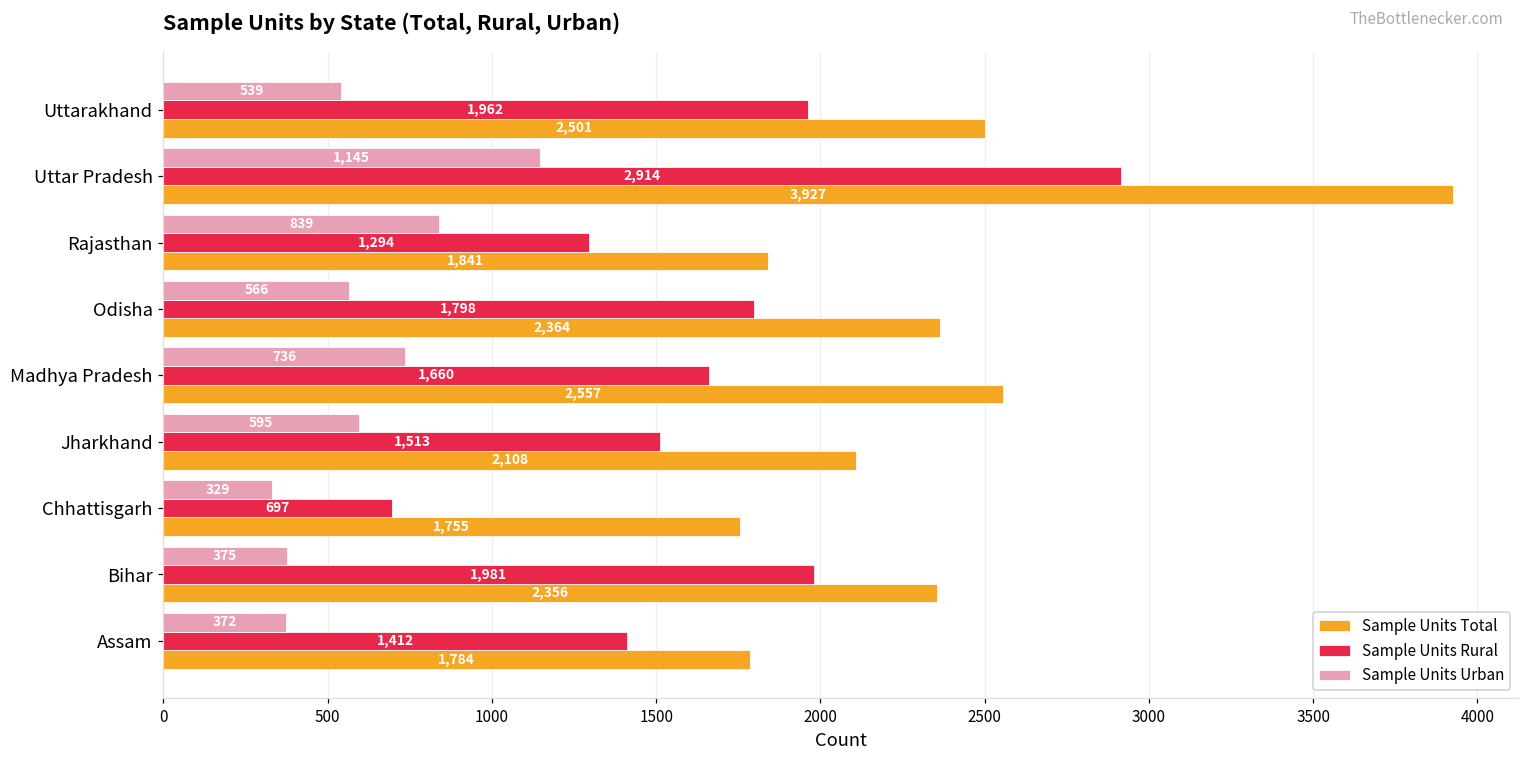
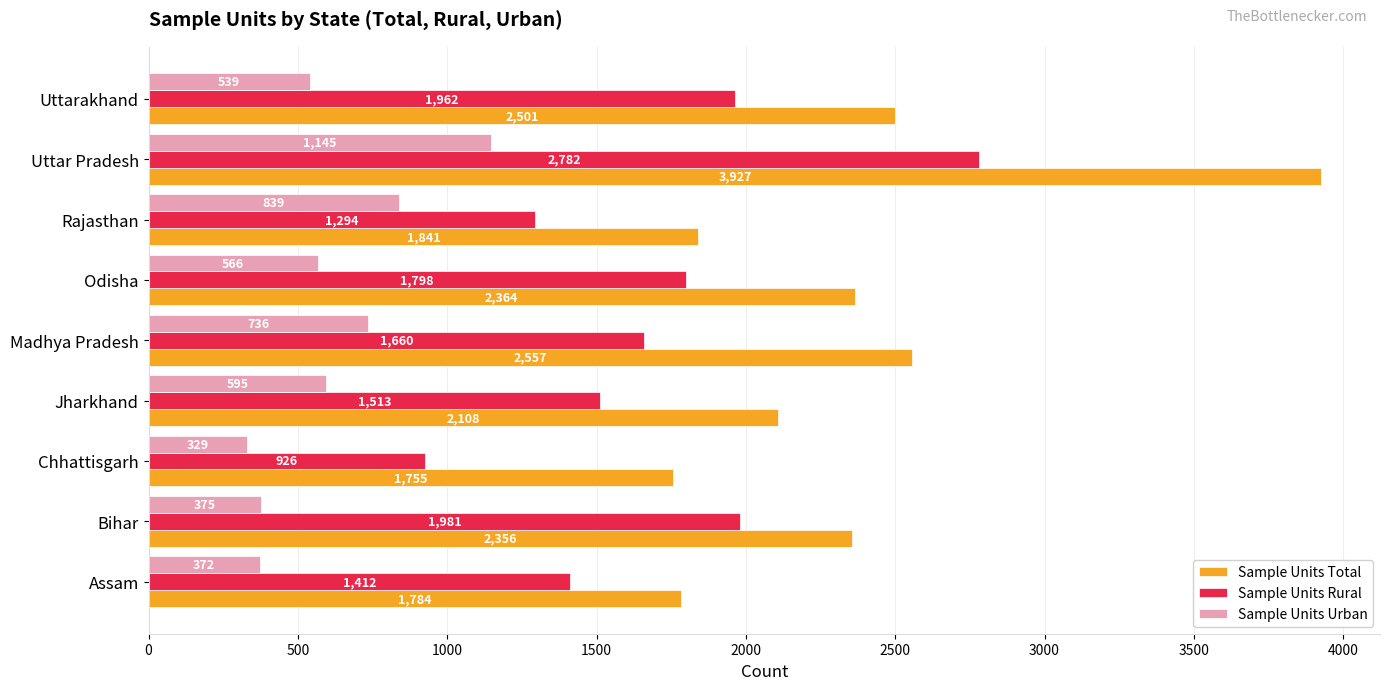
  {
    "Sample Units Total": {
      "Uttarakhand": "2,501",
      "Uttar Pradesh": "3,927",
      "Rajasthan": "1,841",
      "Odisha": "2,364",
      "Madhya Pradesh": "2,557",
      "Jharkhand": "2,108",
      "Chhattisgarh": "1,755",
      "Bihar": "2,356",
      "Assam": "1,784"
    },
    "Sample Units Rural": {
      "Uttarakhand": "1,962",
-     "Uttar Pradesh": "2,914",
+     "Uttar Pradesh": "2,782",
      "Rajasthan": "1,294",
      "Odisha": "1,798",
      "Madhya Pradesh": "1,660",
      "Jharkhand": "1,513",
-     "Chhattisgarh": "697",
+     "Chhattisgarh": "926",
      "Bihar": "1,981",
      "Assam": "1,412"
    },
    "Sample Units Urban": {
      "Uttarakhand": "539",
      "Uttar Pradesh": "1,145",
      "Rajasthan": "839",
      "Odisha": "566",
      "Madhya Pradesh": "736",
      "Jharkhand": "595",
      "Chhattisgarh": "329",
      "Bihar": "375",
      "Assam": "372"
    }
  }
